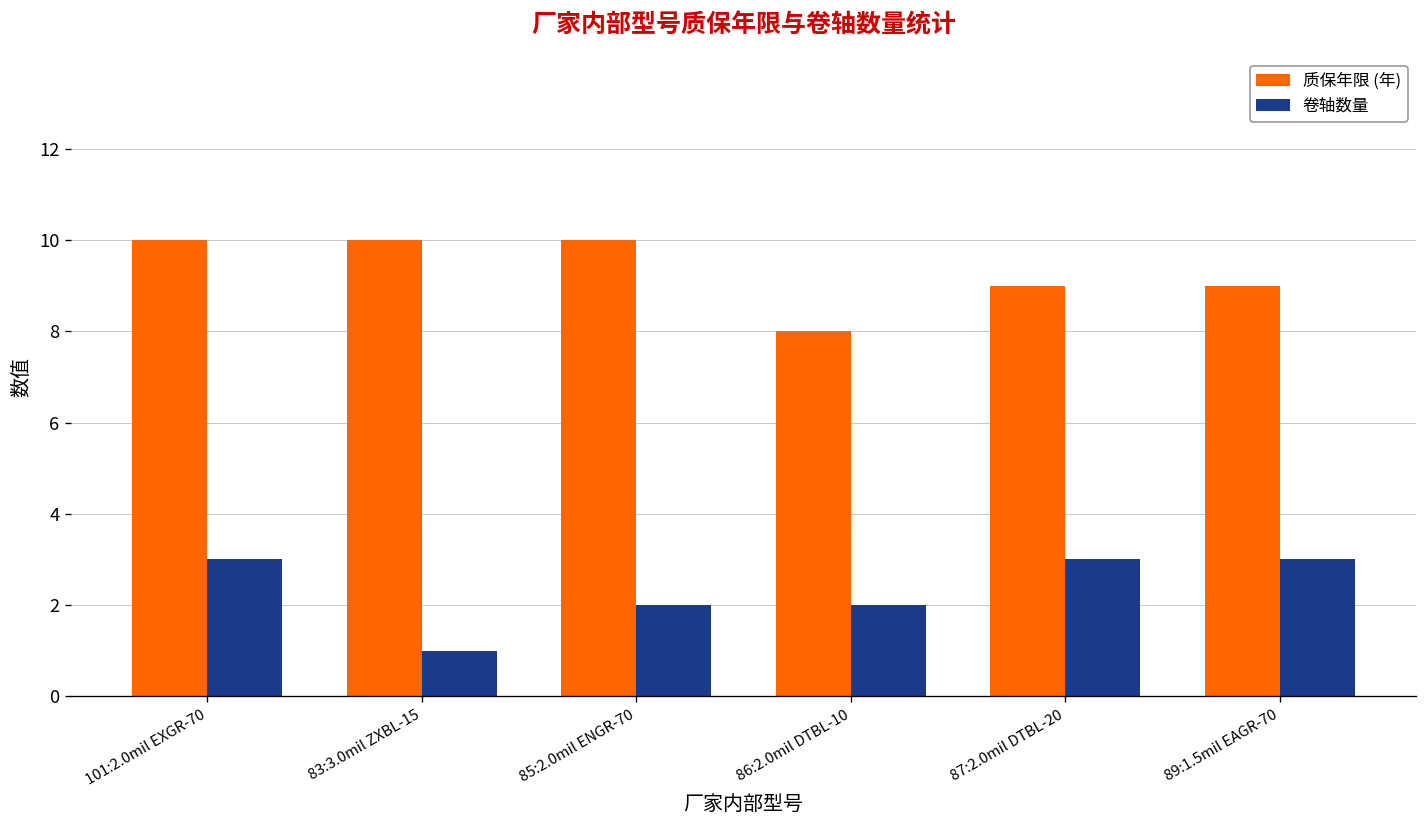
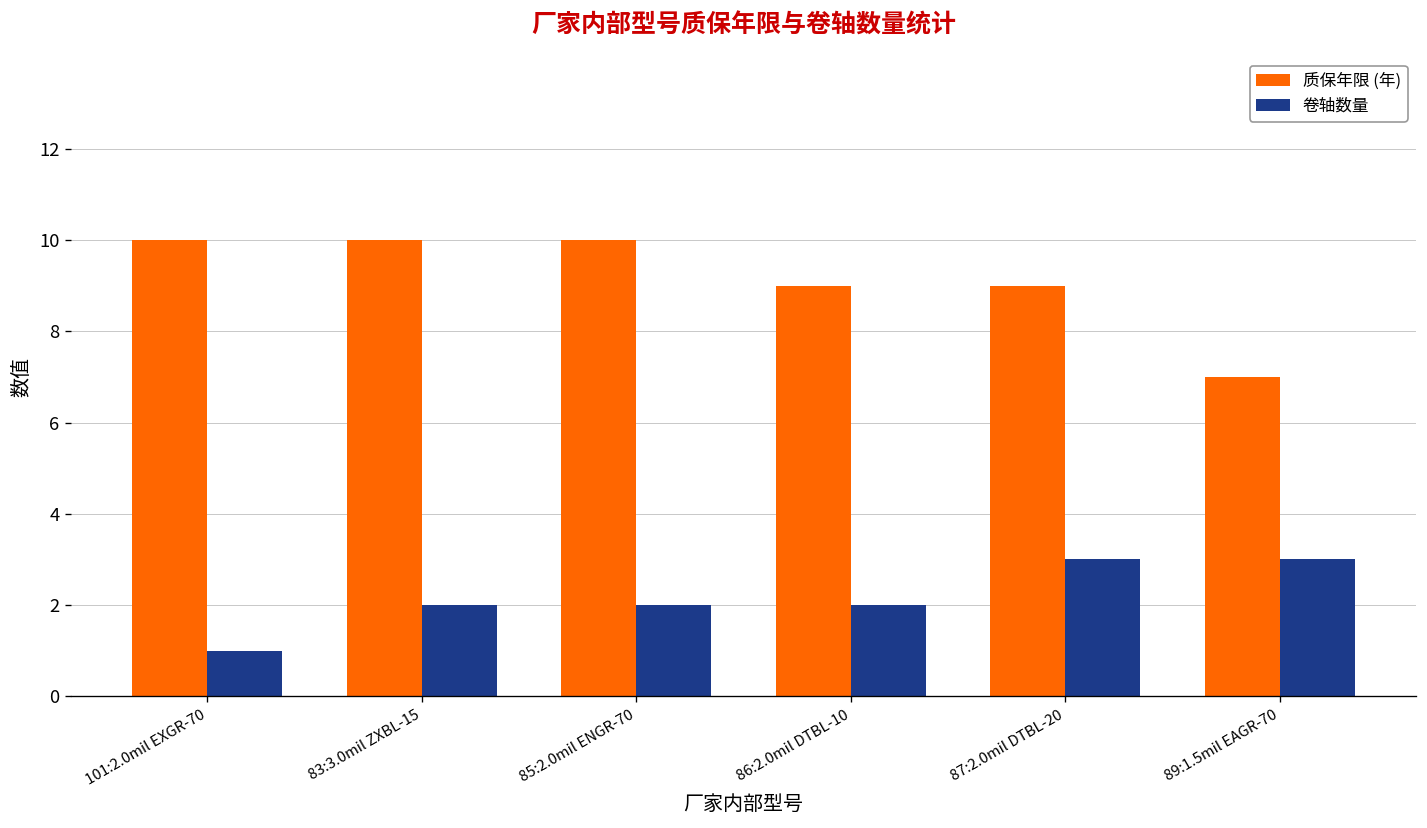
  {
    "质保年限 (年)": {
      "101:2.0mil EXGR-70": 10,
      "83:3.0mil ZXBL-15": 10,
      "85:2.0mil ENGR-70": 10,
-     "86:2.0mil DTBL-10": 8,
+     "86:2.0mil DTBL-10": 9,
      "87:2.0mil DTBL-20": 9,
-     "89:1.5mil EAGR-70": 9
+     "89:1.5mil EAGR-70": 7
    },
    "卷轴数量": {
-     "101:2.0mil EXGR-70": 3,
-     "83:3.0mil ZXBL-15": 1,
+     "101:2.0mil EXGR-70": 1,
+     "83:3.0mil ZXBL-15": 2,
      "85:2.0mil ENGR-70": 2,
      "86:2.0mil DTBL-10": 2,
      "87:2.0mil DTBL-20": 3,
      "89:1.5mil EAGR-70": 3
    }
  }
